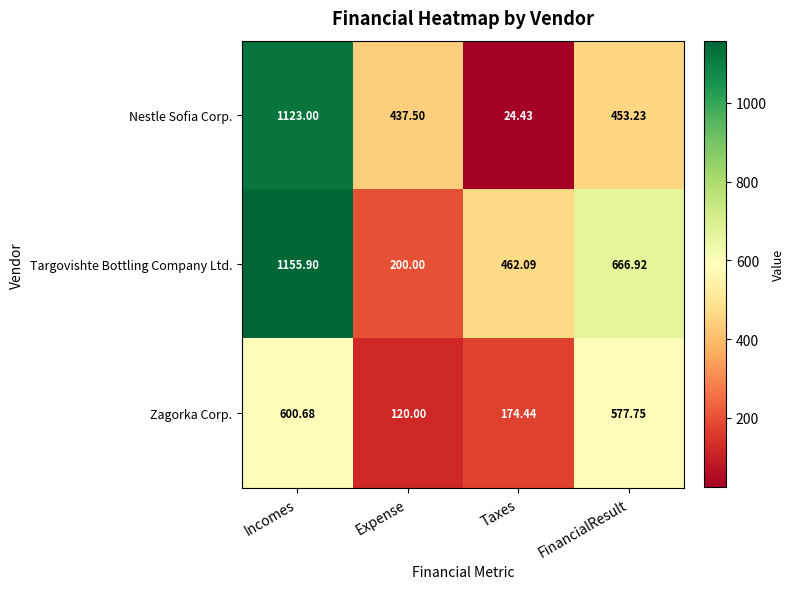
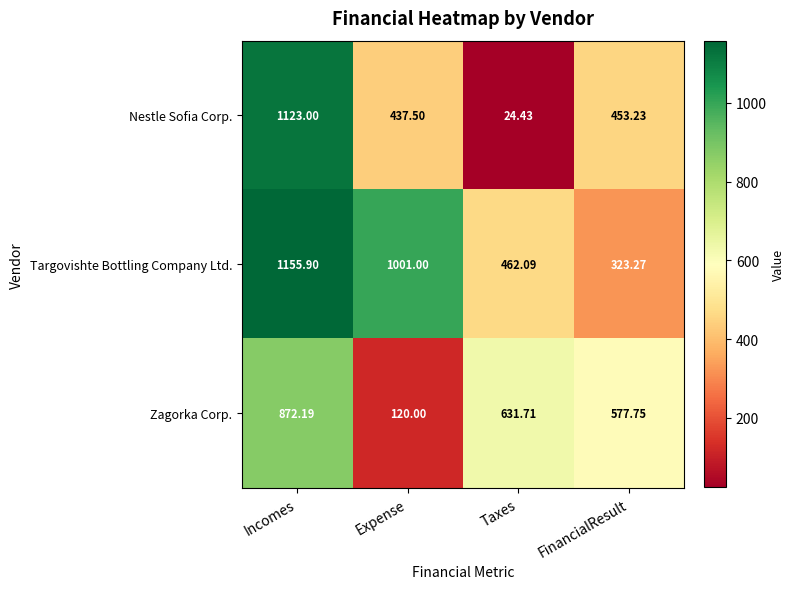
  {
    "Nestle Sofia Corp.": {
      "Incomes": 1123.00,
      "Expense": 437.50,
      "Taxes": 24.43,
      "FinancialResult": 453.23
    },
    "Targovishte Bottling Company Ltd.": {
      "Incomes": 1155.90,
-     "Expense": 200.00,
+     "Expense": 1001.00,
      "Taxes": 462.09,
-     "FinancialResult": 666.92
+     "FinancialResult": 323.27
    },
    "Zagorka Corp.": {
-     "Incomes": 600.68,
+     "Incomes": 872.19,
      "Expense": 120.00,
-     "Taxes": 174.44,
+     "Taxes": 631.71,
      "FinancialResult": 577.75
    }
  }
